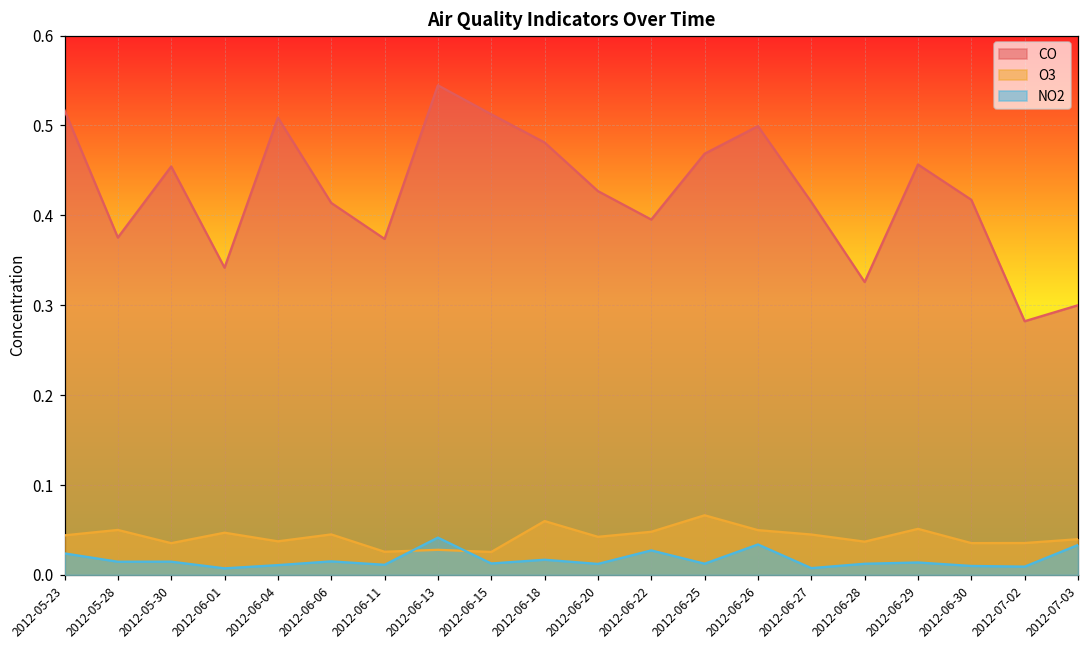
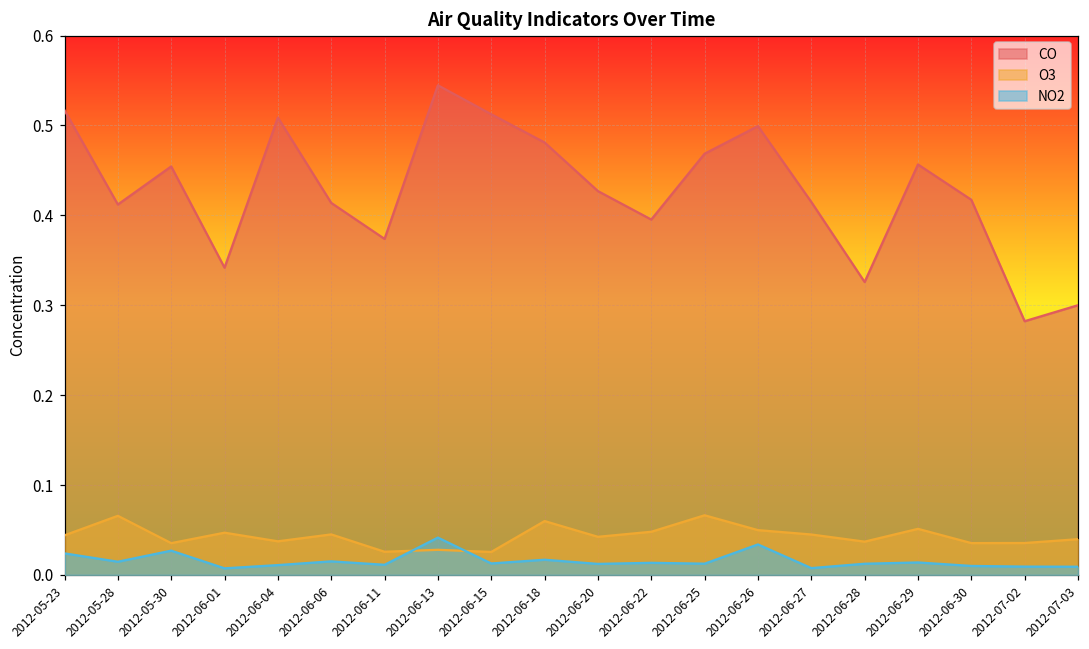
  {
    "CO": {
      "2012-05-23": 0.52,
-     "2012-05-28": 0.38,
+     "2012-05-28": 0.41,
      "2012-05-30": 0.45,
      "2012-06-01": 0.34,
      "2012-06-04": 0.51,
      "2012-06-06": 0.41,
      "2012-06-11": 0.37,
      "2012-06-13": 0.54,
      "2012-06-15": 0.51,
      "2012-06-18": 0.48,
      "2012-06-20": 0.43,
      "2012-06-22": 0.40,
      "2012-06-25": 0.47,
      "2012-06-26": 0.50,
      "2012-06-27": 0.41,
      "2012-06-28": 0.33,
      "2012-06-29": 0.46,
      "2012-06-30": 0.42,
      "2012-07-02": 0.28,
      "2012-07-03": 0.30
    },
    "O3": {
      "2012-05-23": 0.04,
-     "2012-05-28": 0.05,
+     "2012-05-28": 0.07,
      "2012-05-30": 0.04,
      "2012-06-01": 0.05,
      "2012-06-04": 0.04,
      "2012-06-06": 0.05,
      "2012-06-11": 0.03,
      "2012-06-13": 0.03,
      "2012-06-15": 0.03,
      "2012-06-18": 0.06,
      "2012-06-20": 0.04,
      "2012-06-22": 0.05,
      "2012-06-25": 0.07,
      "2012-06-26": 0.05,
      "2012-06-27": 0.04,
      "2012-06-28": 0.04,
      "2012-06-29": 0.05,
      "2012-06-30": 0.04,
      "2012-07-02": 0.04,
      "2012-07-03": 0.04
    },
    "NO2": {
      "2012-05-23": 0.02,
      "2012-05-28": 0.01,
-     "2012-05-30": 0.01,
+     "2012-05-30": 0.03,
      "2012-06-01": 0.01,
      "2012-06-04": 0.01,
      "2012-06-06": 0.02,
      "2012-06-11": 0.01,
      "2012-06-13": 0.04,
      "2012-06-15": 0.01,
      "2012-06-18": 0.02,
      "2012-06-20": 0.01,
-     "2012-06-22": 0.03,
+     "2012-06-22": 0.01,
      "2012-06-25": 0.01,
      "2012-06-26": 0.03,
      "2012-06-27": 0.01,
      "2012-06-28": 0.01,
      "2012-06-29": 0.01,
      "2012-06-30": 0.01,
      "2012-07-02": 0.01,
-     "2012-07-03": 0.03
+     "2012-07-03": 0.01
    }
  }
